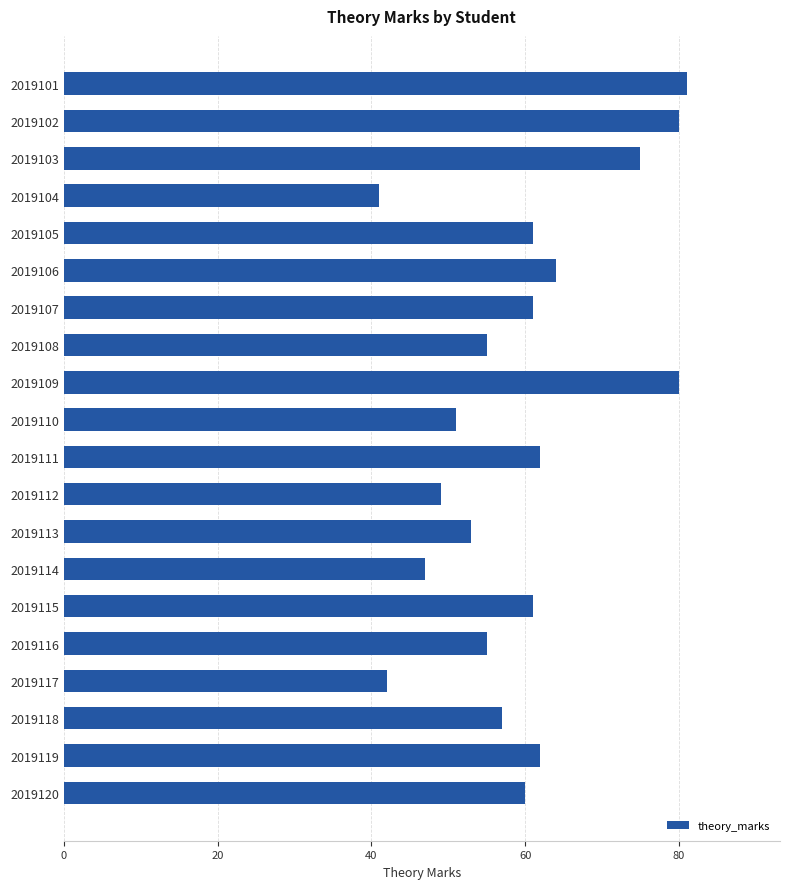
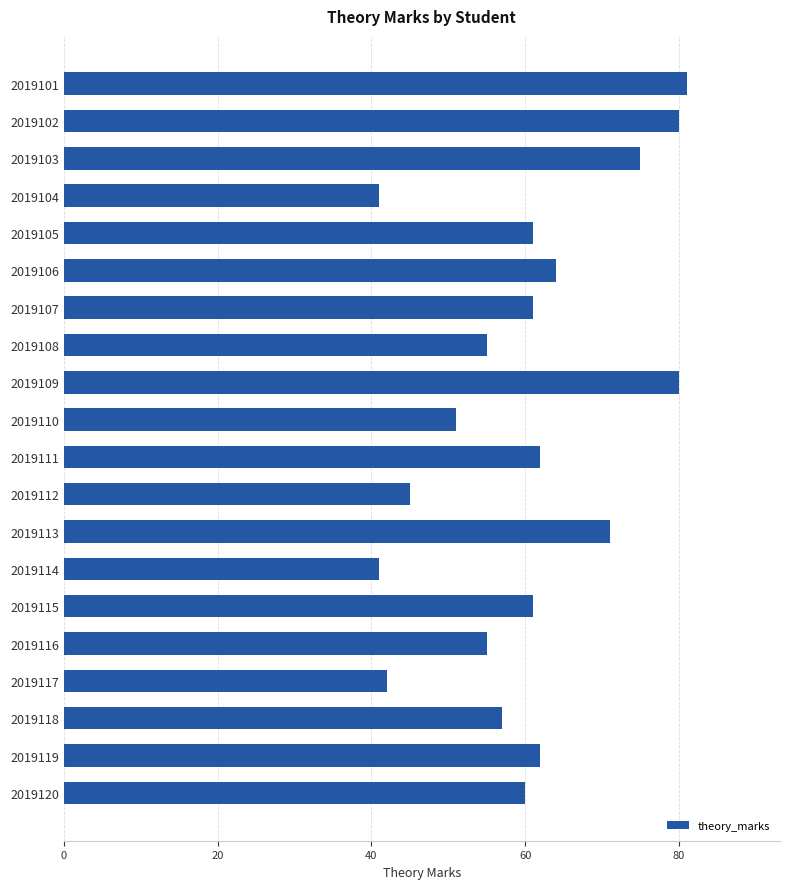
  {
    "2019101": 81,
    "2019102": 80,
    "2019103": 75,
    "2019104": 41,
    "2019105": 61,
    "2019106": 64,
    "2019107": 61,
    "2019108": 55,
    "2019109": 80,
    "2019110": 51,
    "2019111": 62,
-   "2019112": 49,
-   "2019113": 53,
-   "2019114": 47,
+   "2019112": 45,
+   "2019113": 71,
+   "2019114": 41,
    "2019115": 61,
    "2019116": 55,
    "2019117": 42,
    "2019118": 57,
    "2019119": 62,
    "2019120": 60
  }
